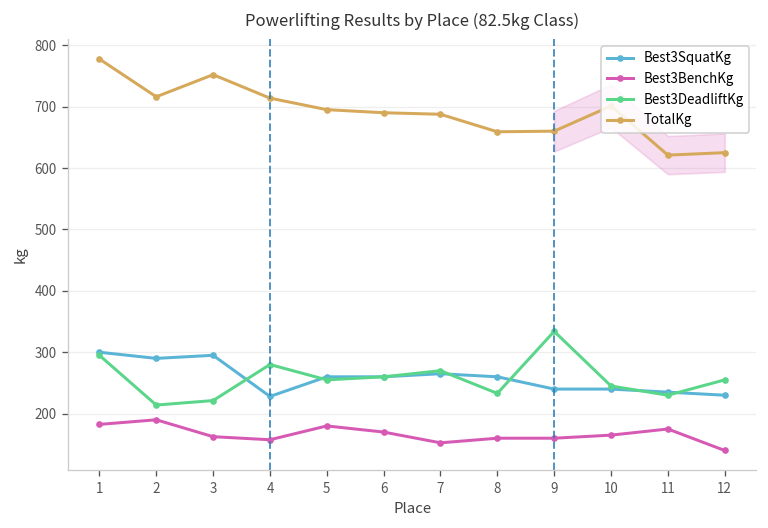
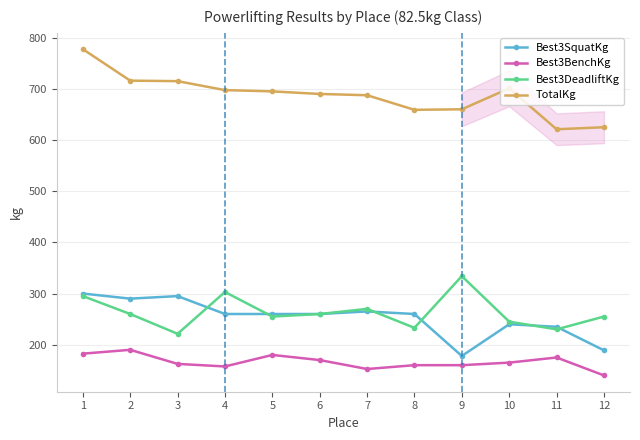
  {
    "Best3SquatKg": {
      "1": 300,
      "2": 290,
      "3": 300,
-     "4": 230,
+     "4": 260,
      "5": 260,
      "8": 260,
-     "9": 240,
+     "9": 180,
      "11": 240,
-     "12": 230
+     "12": 190
    },
    "Best3DeadliftKg": {
      "1": 300,
-     "2": 210,
+     "2": 260,
      "3": 220,
-     "4": 280,
+     "4": 300,
      "5": 260,
      "8": 230,
      "9": 330,
      "11": 230,
      "12": 260
    },
    "TotalKg": {
      "1": 780,
      "2": 720,
-     "3": 750,
-     "4": 710,
+     "3": 720,
+     "4": 700,
      "5": 700,
      "6": 690,
      "7": 690,
      "8": 660,
      "9": 660,
      "11": 620,
      "12": 630
    }
  }
